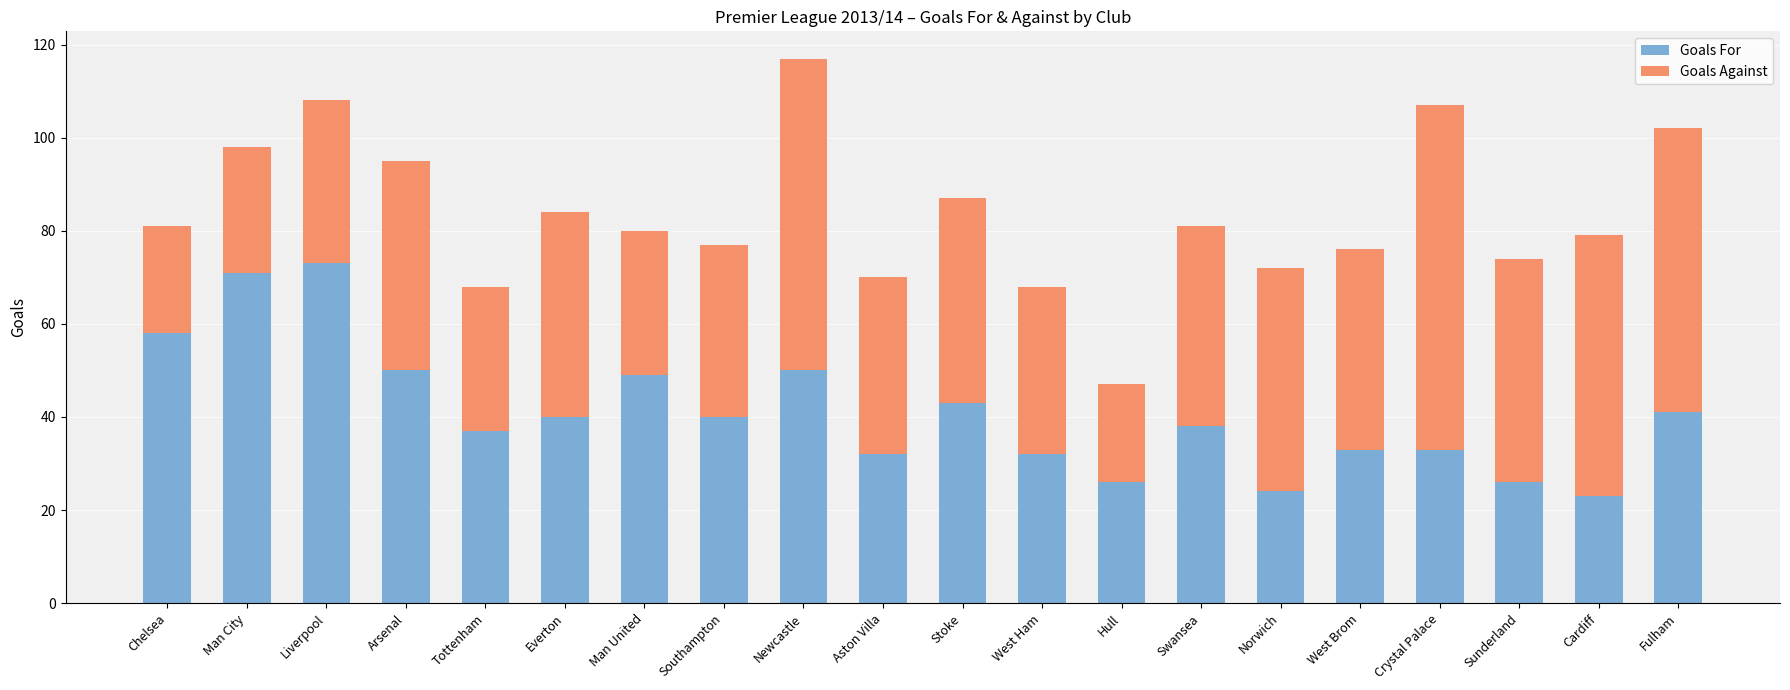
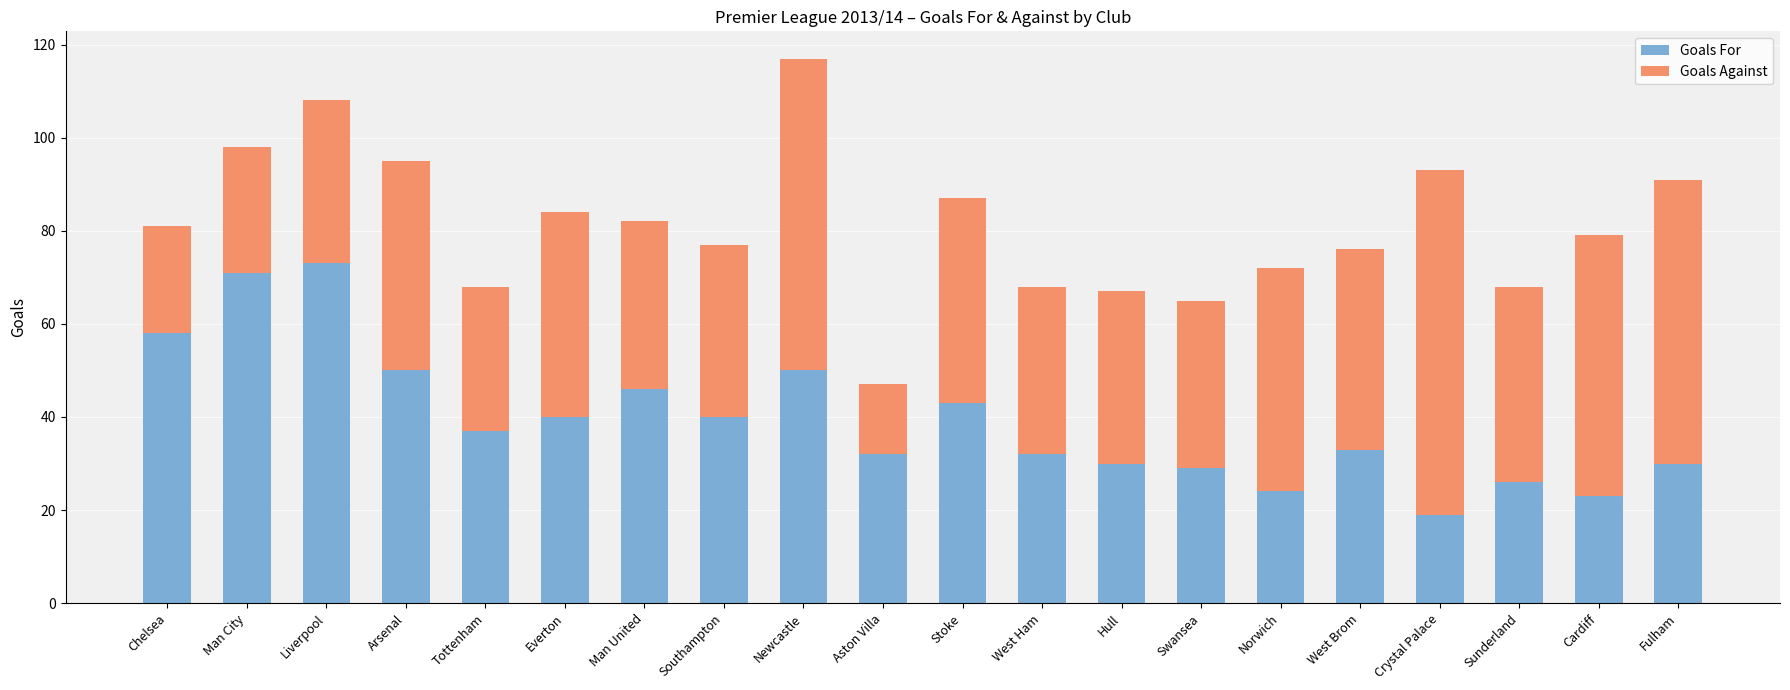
  {
    "Goals For": {
      "Chelsea": 58,
      "Man City": 71,
      "Liverpool": 73,
      "Arsenal": 50,
      "Tottenham": 37,
      "Everton": 40,
-     "Man United": 49,
+     "Man United": 46,
      "Southampton": 40,
      "Newcastle": 50,
      "Aston Villa": 32,
      "Stoke": 43,
      "West Ham": 32,
-     "Hull": 26,
-     "Swansea": 38,
+     "Hull": 30,
+     "Swansea": 29,
      "Norwich": 24,
      "West Brom": 33,
-     "Crystal Palace": 33,
+     "Crystal Palace": 19,
      "Sunderland": 26,
      "Cardiff": 23,
-     "Fulham": 41
+     "Fulham": 30
    },
    "Goals Against": {
      "Chelsea": 23,
      "Man City": 27,
      "Liverpool": 35,
      "Arsenal": 45,
      "Tottenham": 31,
      "Everton": 44,
-     "Man United": 31,
+     "Man United": 36,
      "Southampton": 37,
      "Newcastle": 67,
-     "Aston Villa": 38,
+     "Aston Villa": 15,
      "Stoke": 44,
      "West Ham": 36,
-     "Hull": 21,
-     "Swansea": 43,
+     "Hull": 37,
+     "Swansea": 36,
      "Norwich": 48,
      "West Brom": 43,
      "Crystal Palace": 74,
-     "Sunderland": 48,
+     "Sunderland": 42,
      "Cardiff": 56,
      "Fulham": 61
    }
  }
